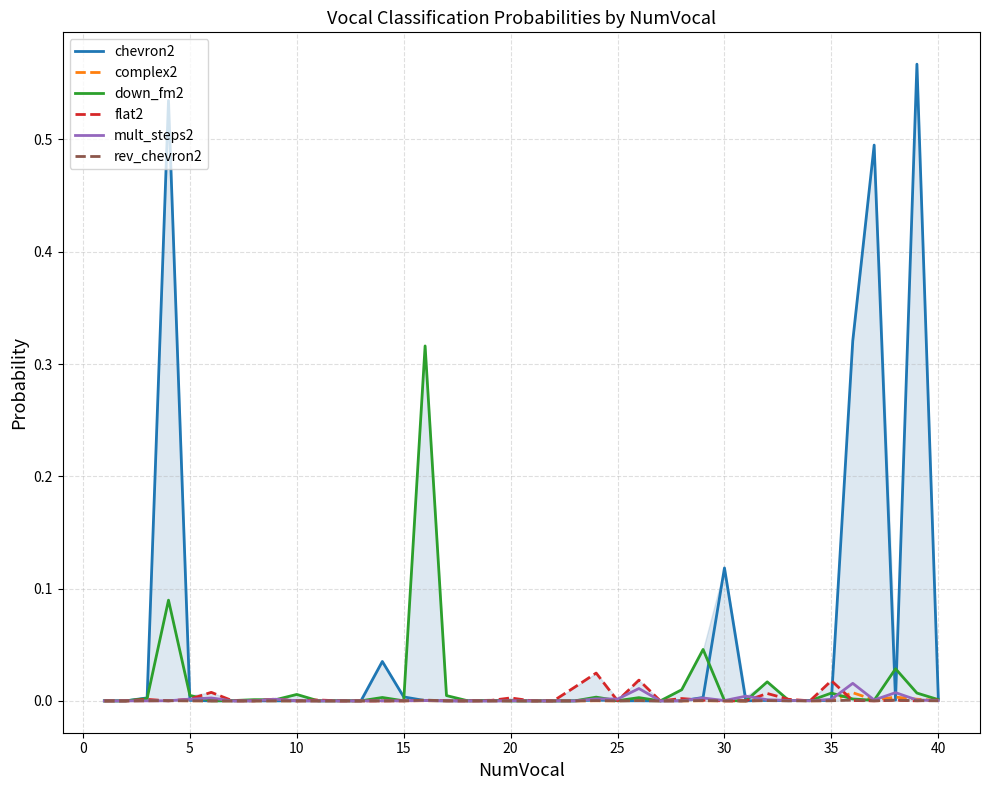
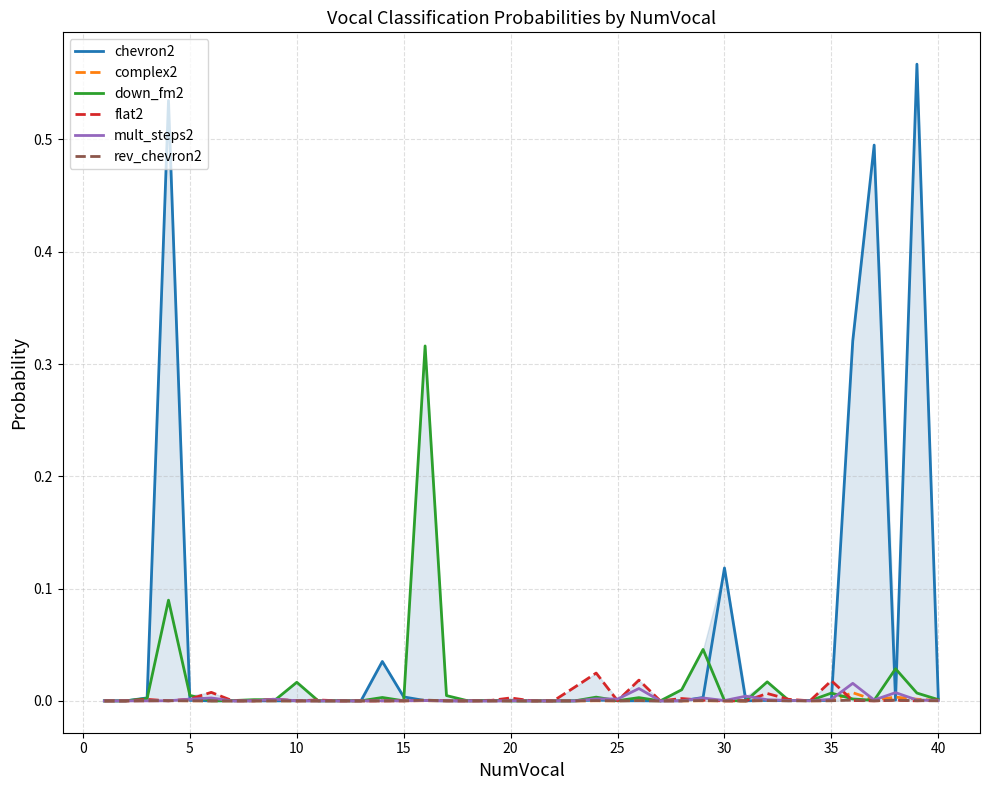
  {
    "down_fm2": {
-     "10": 0.006,
+     "10": 0.017,
      "35": 0.007
    }
  }
